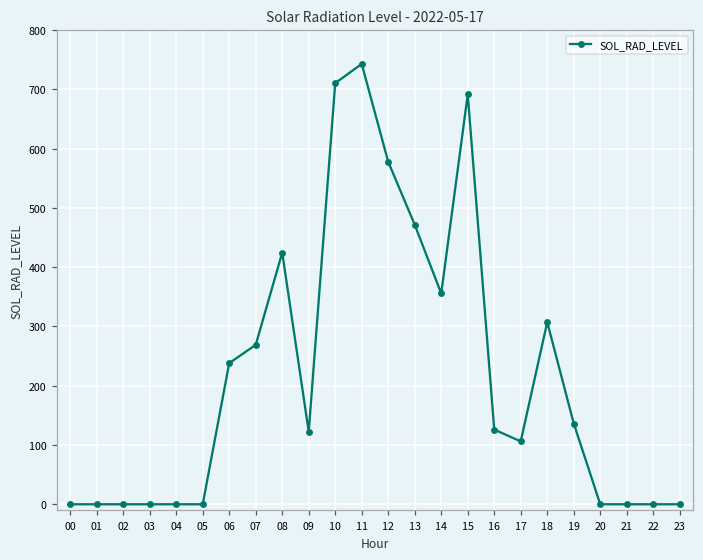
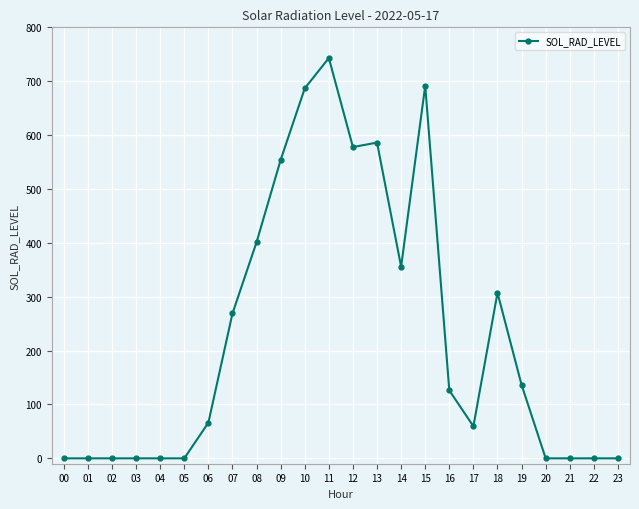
  {
    "00": 0,
    "01": 0,
    "02": 0,
    "03": 0,
    "04": 0,
    "05": 0,
-   "06": 240,
+   "06": 70,
    "07": 270,
-   "08": 420,
-   "09": 120,
-   "10": 710,
+   "08": 400,
+   "09": 550,
+   "10": 690,
    "11": 740,
    "12": 580,
-   "13": 470,
+   "13": 590,
    "14": 360,
    "15": 690,
    "16": 130,
-   "17": 110,
+   "17": 60,
    "18": 310,
    "19": 140,
    "20": 0,
    "21": 0,
    "22": 0,
    "23": 0
  }
